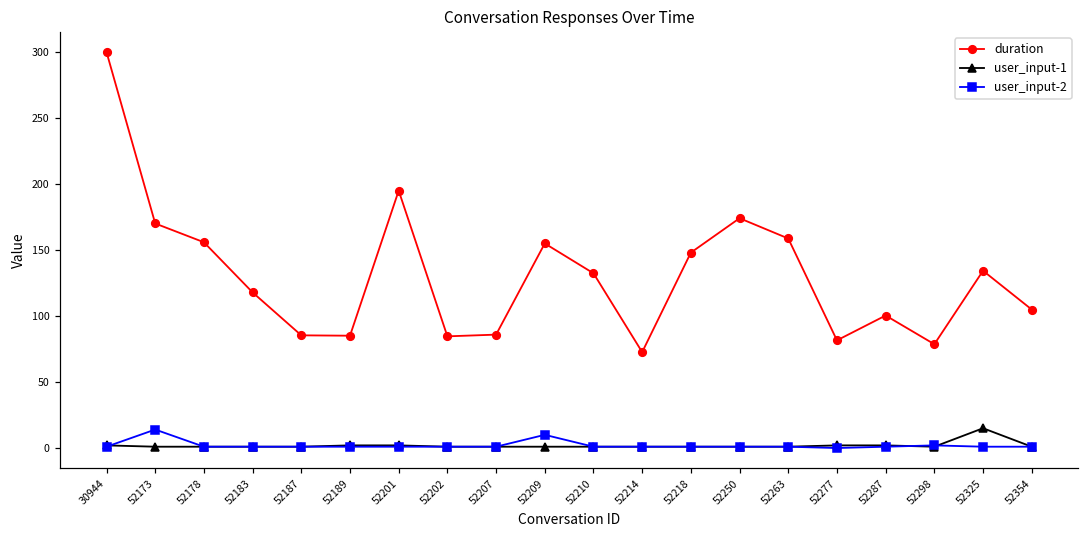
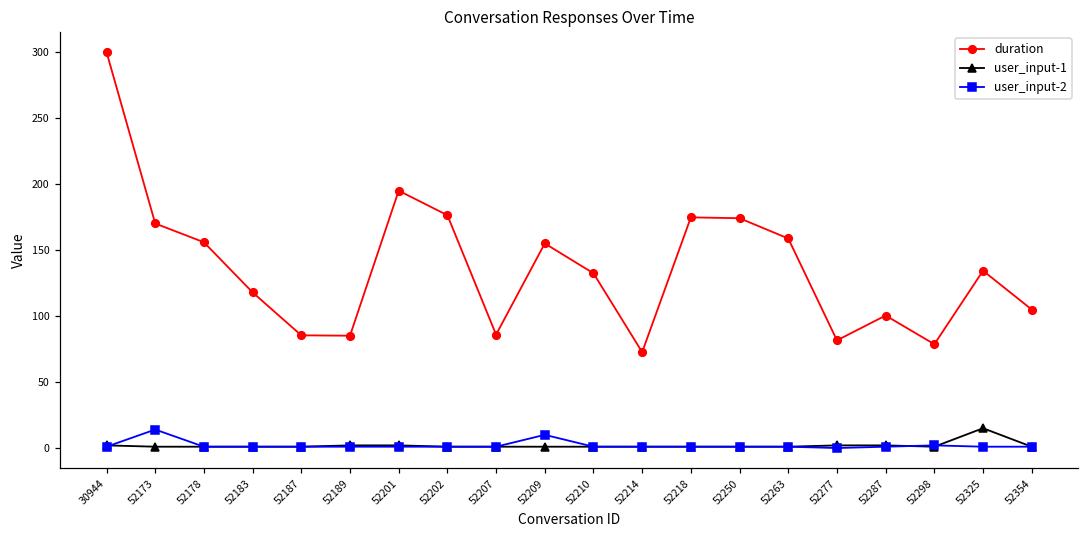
  {
    "duration": {
      "30944": 300,
      "52173": 170,
      "52178": 156,
      "52183": 118,
      "52187": 85,
      "52189": 85,
      "52201": 195,
-     "52202": 85,
+     "52202": 176,
      "52207": 86,
      "52209": 155,
      "52210": 132,
      "52214": 73,
-     "52218": 148,
+     "52218": 175,
      "52250": 174,
      "52263": 159,
      "52277": 82,
      "52287": 100,
      "52298": 79,
      "52325": 134,
      "52354": 105
    },
    "user_input-1": {
      "52173": 1,
      "52209": 1,
      "52325": 15
    },
    "user_input-2": {
      "52173": 14,
      "52209": 10,
      "52325": 1
    }
  }
